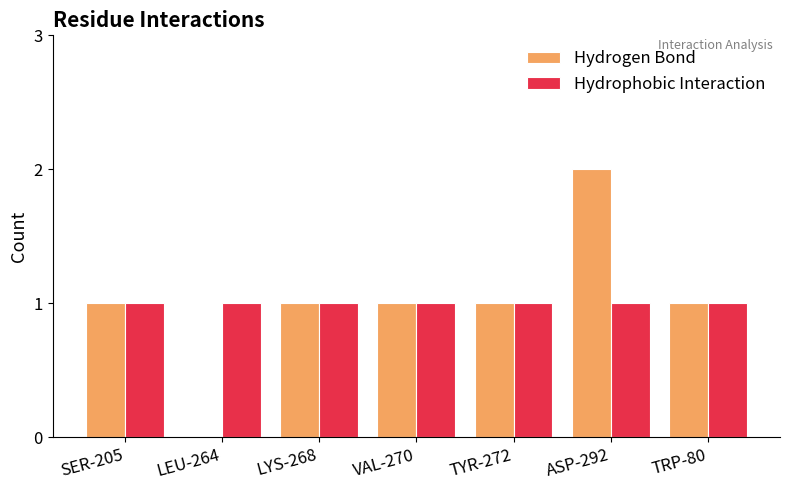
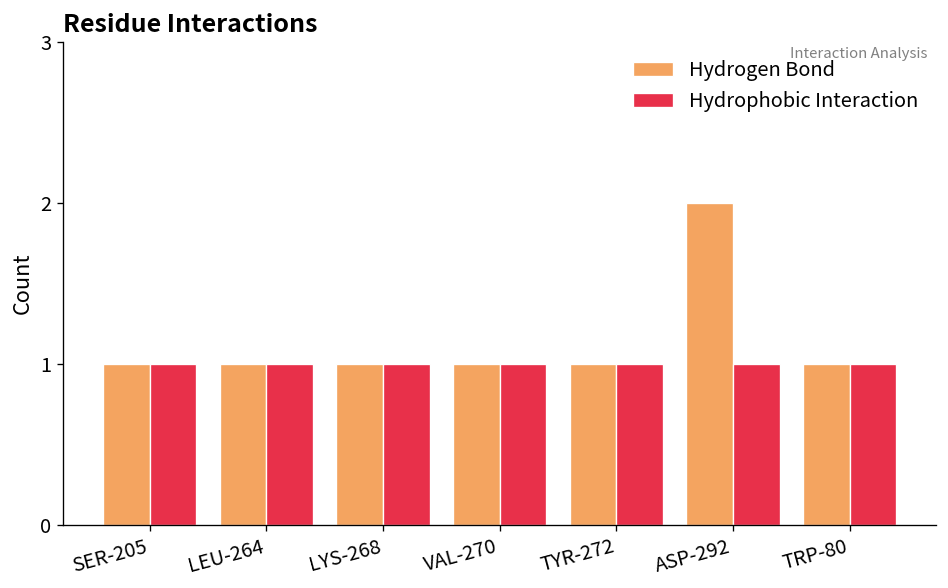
  {
    "Hydrogen Bond": {
      "SER-205": 1,
-     "LEU-264": 0,
+     "LEU-264": 1,
      "LYS-268": 1,
      "VAL-270": 1,
      "TYR-272": 1,
      "ASP-292": 2,
      "TRP-80": 1
    },
    "Hydrophobic Interaction": {
      "SER-205": 1,
      "LEU-264": 1,
      "LYS-268": 1,
      "VAL-270": 1,
      "TYR-272": 1,
      "ASP-292": 1,
      "TRP-80": 1
    }
  }
